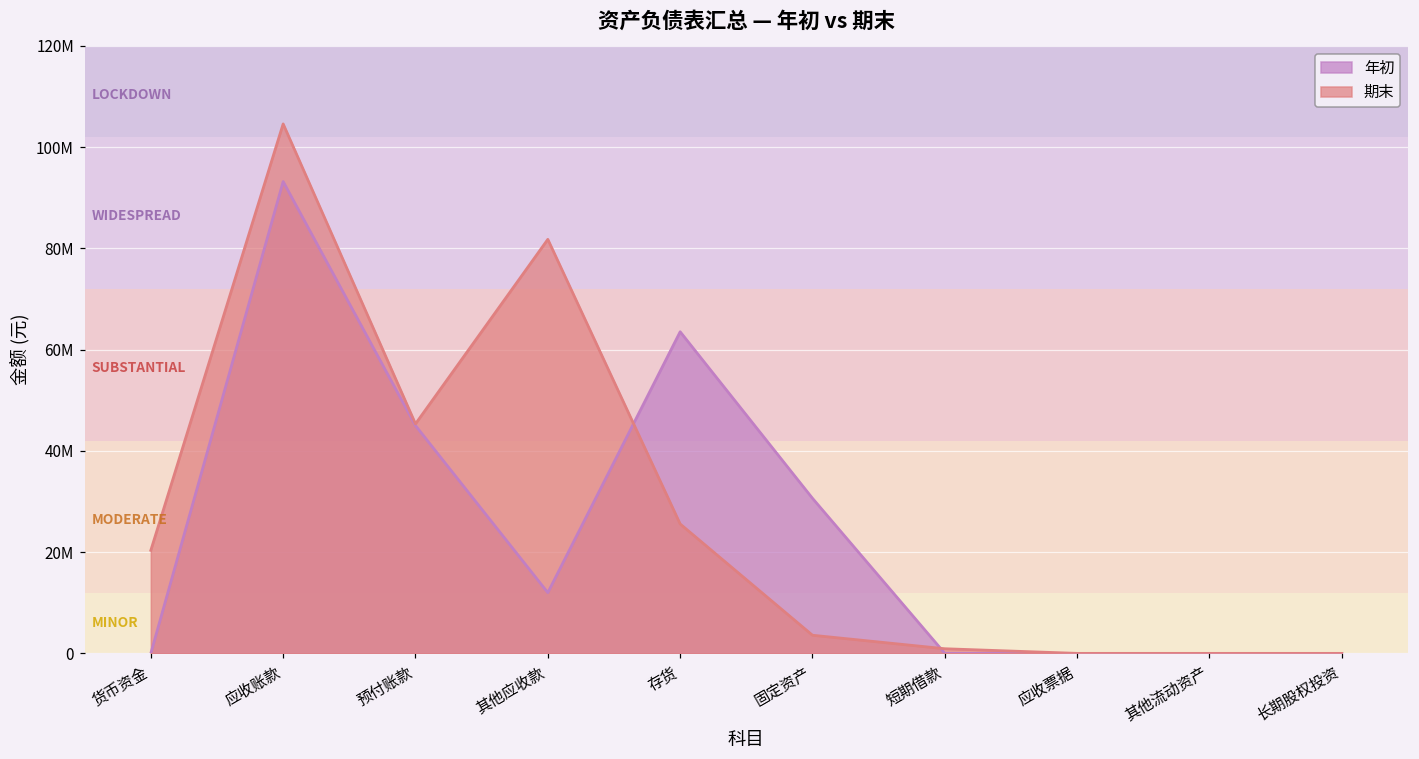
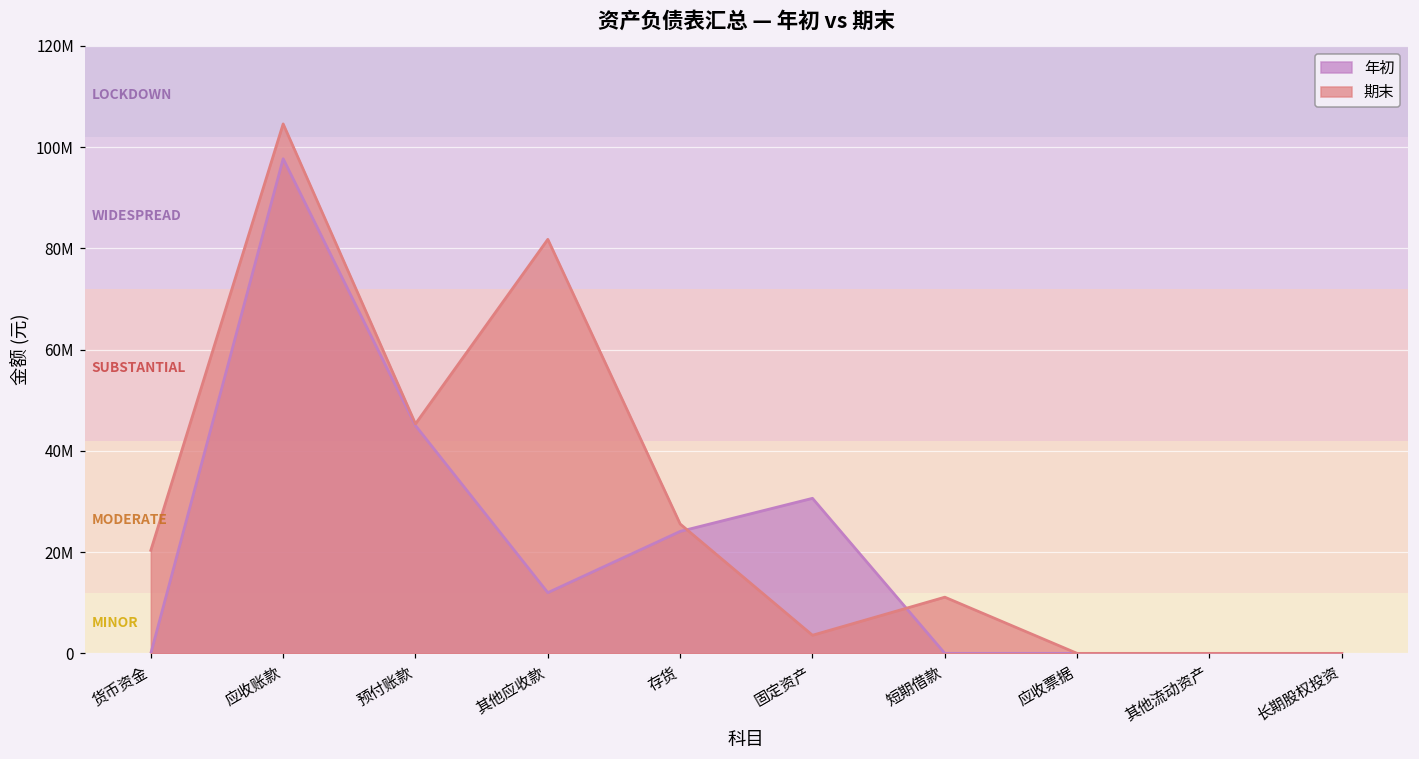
  {
    "年初": {
      "货币资金": 0,
-     "应收账款": 93000000,
+     "应收账款": 98000000,
      "其他应收款": 12000000,
-     "存货": 64000000,
+     "存货": 24000000,
      "固定资产": 31000000,
      "短期借款": 0
    },
    "期末": {
      "货币资金": 20000000,
      "应收账款": 105000000,
      "其他应收款": 82000000,
      "存货": 26000000,
      "固定资产": 4000000,
-     "短期借款": 1000000
+     "短期借款": 11000000
    }
  }
